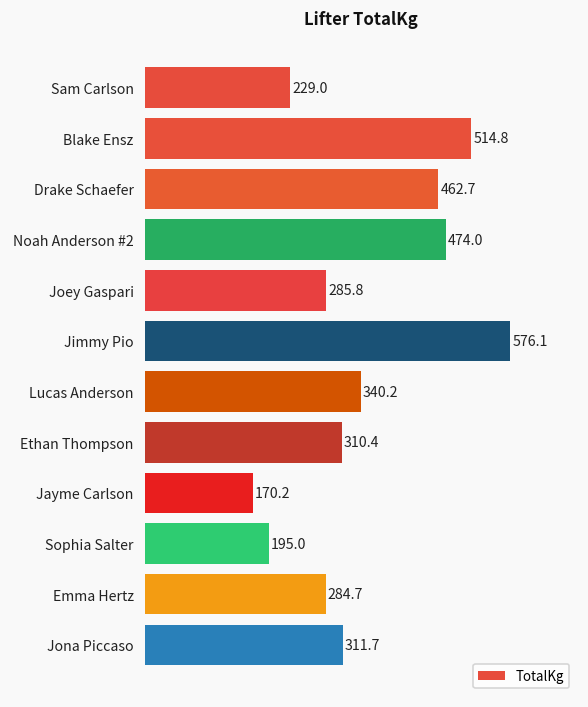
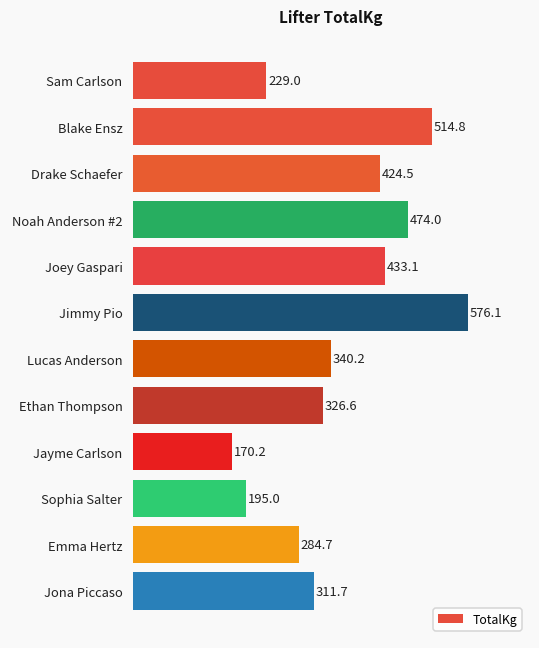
  {
    "Sam Carlson": 229.0,
    "Blake Ensz": 514.8,
-   "Drake Schaefer": 462.7,
+   "Drake Schaefer": 424.5,
    "Noah Anderson #2": 474.0,
-   "Joey Gaspari": 285.8,
+   "Joey Gaspari": 433.1,
    "Jimmy Pio": 576.1,
    "Lucas Anderson": 340.2,
-   "Ethan Thompson": 310.4,
+   "Ethan Thompson": 326.6,
    "Jayme Carlson": 170.2,
    "Sophia Salter": 195.0,
    "Emma Hertz": 284.7,
    "Jona Piccaso": 311.7
  }
